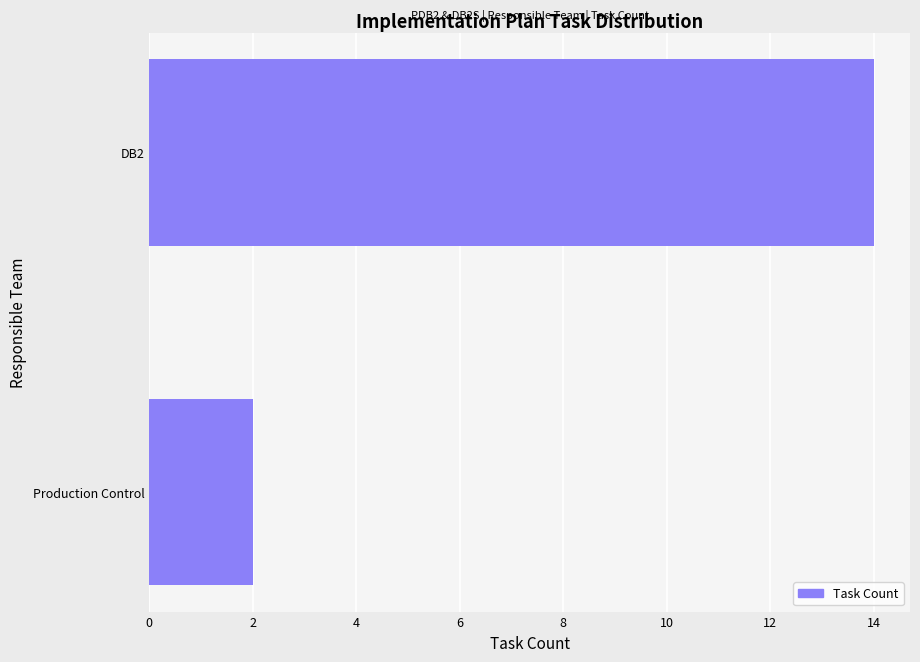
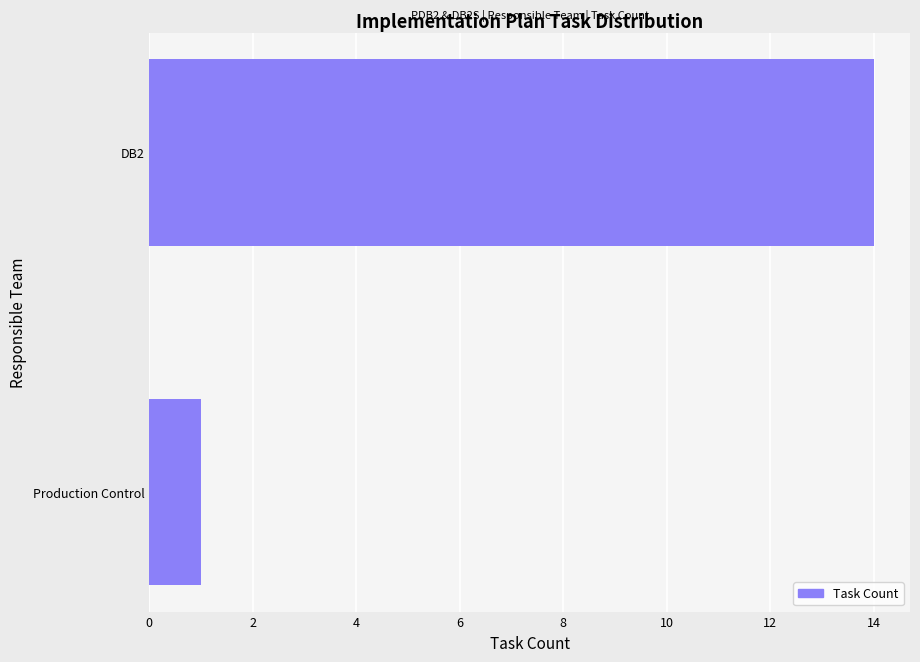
  {
    "DB2": 14,
-   "Production Control": 2
+   "Production Control": 1
  }
